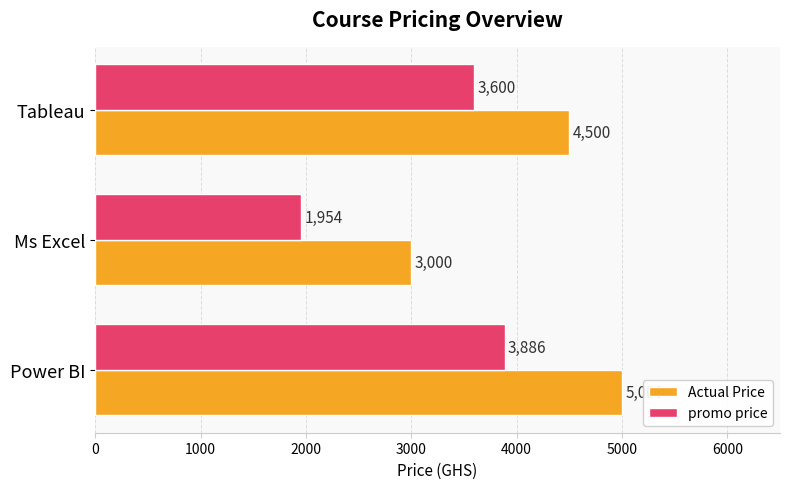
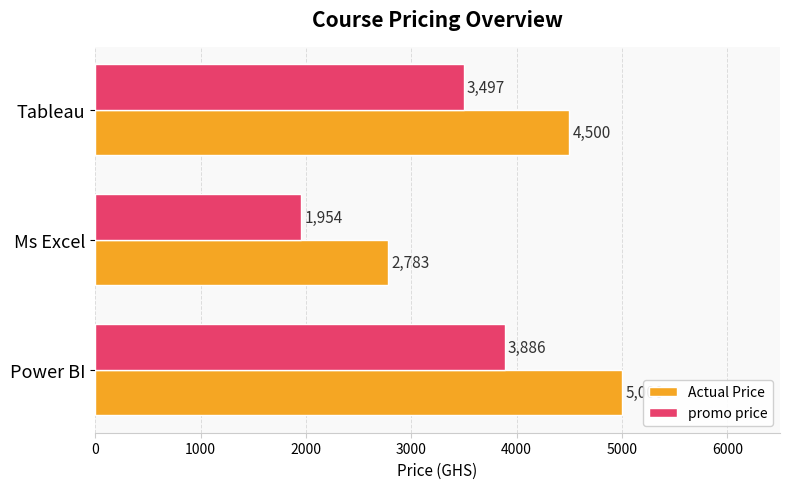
  {
    "Actual Price": {
      "Tableau": "4,500",
-     "Ms Excel": "3,000"
+     "Ms Excel": "2,783"
    },
    "promo price": {
-     "Tableau": "3,600",
+     "Tableau": "3,497",
      "Ms Excel": "1,954",
      "Power BI": "3,886"
    }
  }
